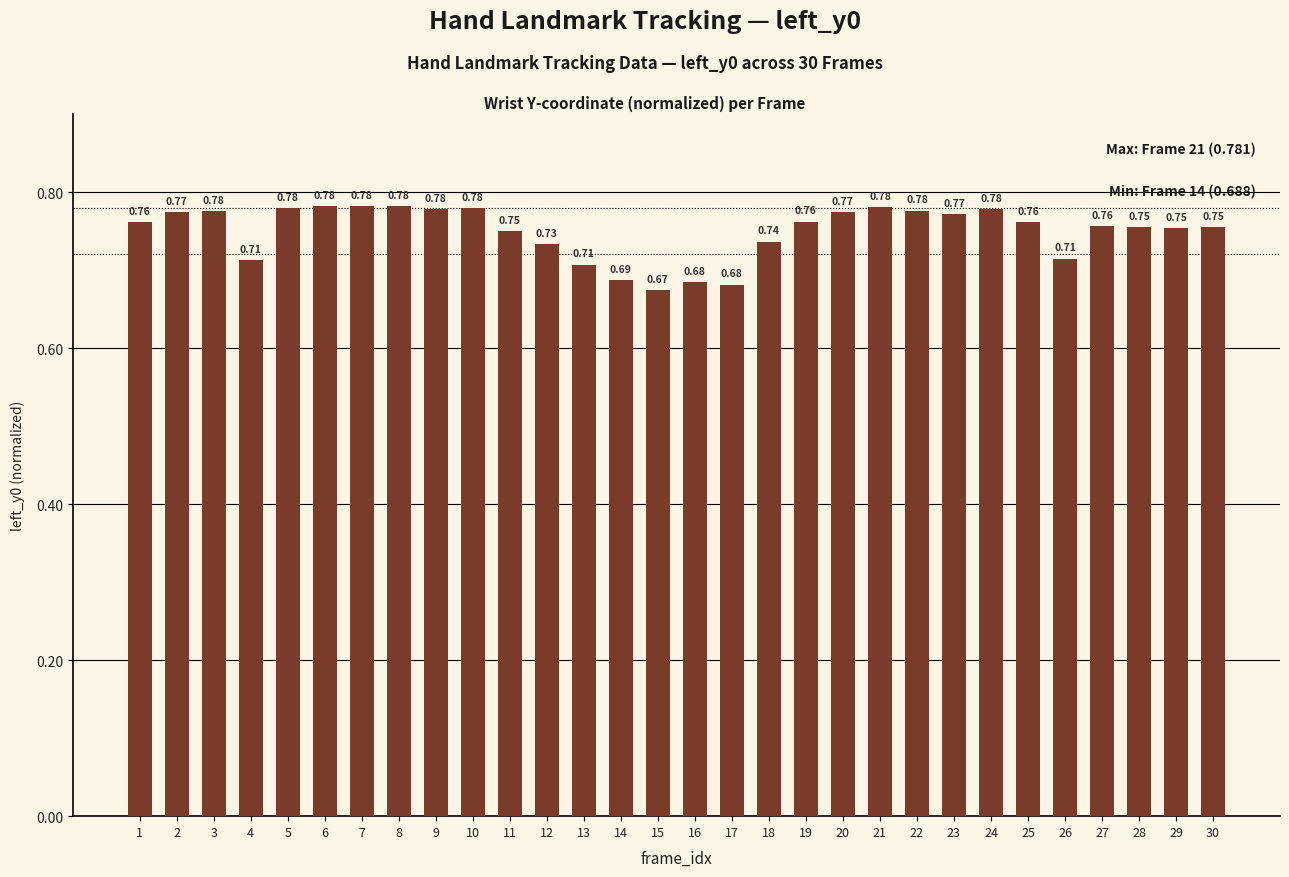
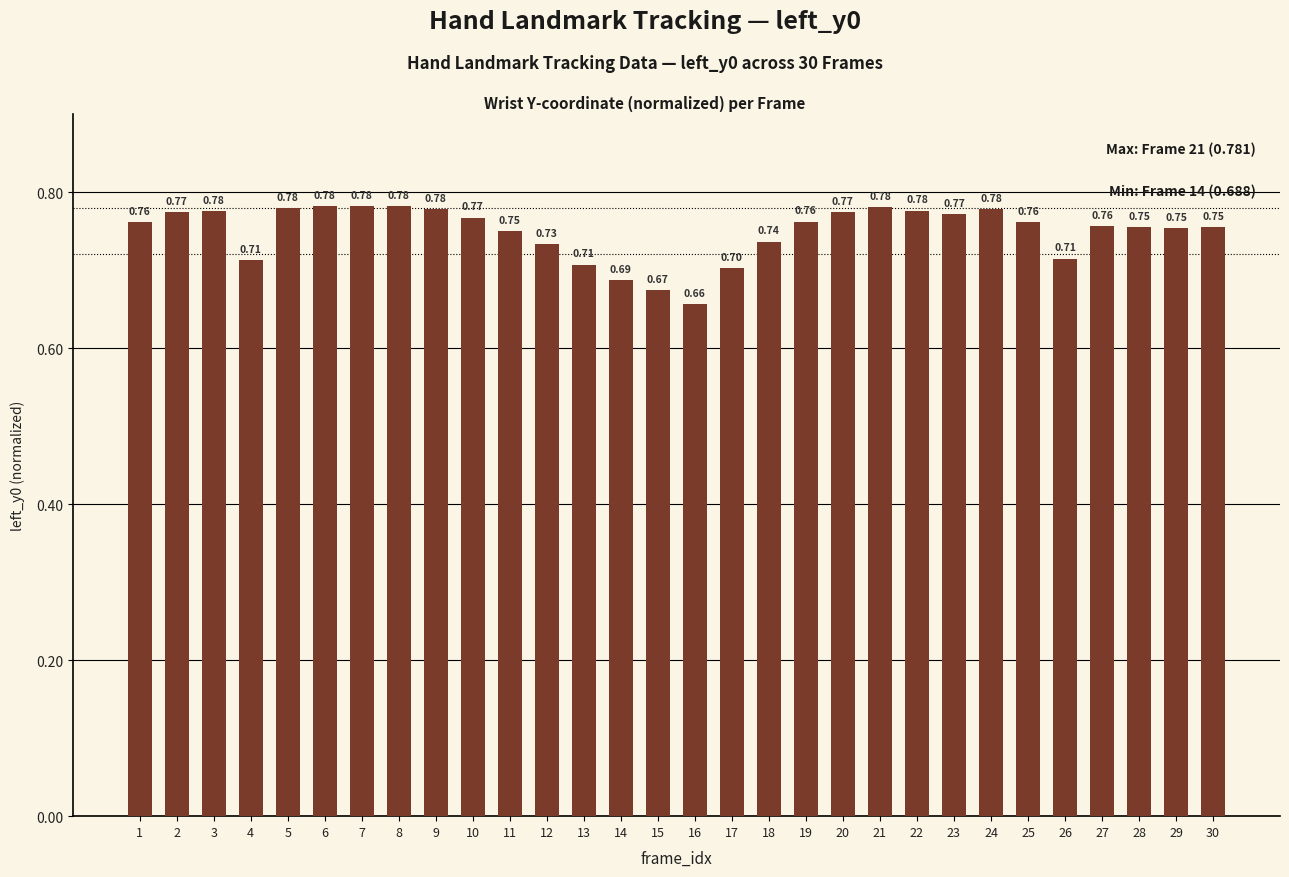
  {
    "1": 0.76,
    "2": 0.77,
    "3": 0.78,
    "4": 0.71,
    "5": 0.78,
    "6": 0.78,
    "7": 0.78,
    "8": 0.78,
    "9": 0.78,
-   "10": 0.78,
+   "10": 0.77,
    "11": 0.75,
    "12": 0.73,
    "13": 0.71,
    "14": 0.69,
    "15": 0.67,
-   "16": 0.68,
-   "17": 0.68,
+   "16": 0.66,
+   "17": 0.70,
    "18": 0.74,
    "19": 0.76,
    "20": 0.77,
    "21": 0.78,
    "22": 0.78,
    "23": 0.77,
    "24": 0.78,
    "25": 0.76,
    "26": 0.71,
    "27": 0.76,
    "28": 0.75,
    "29": 0.75,
    "30": 0.75
  }
